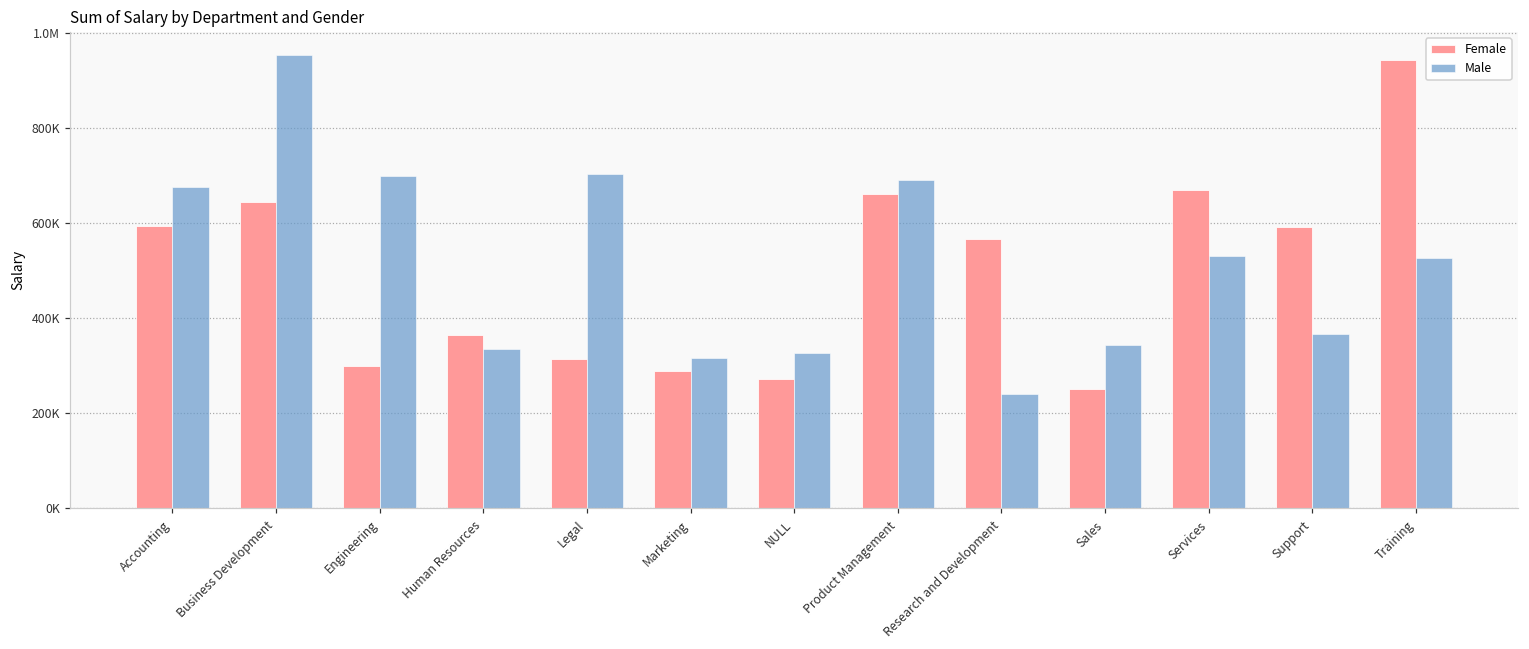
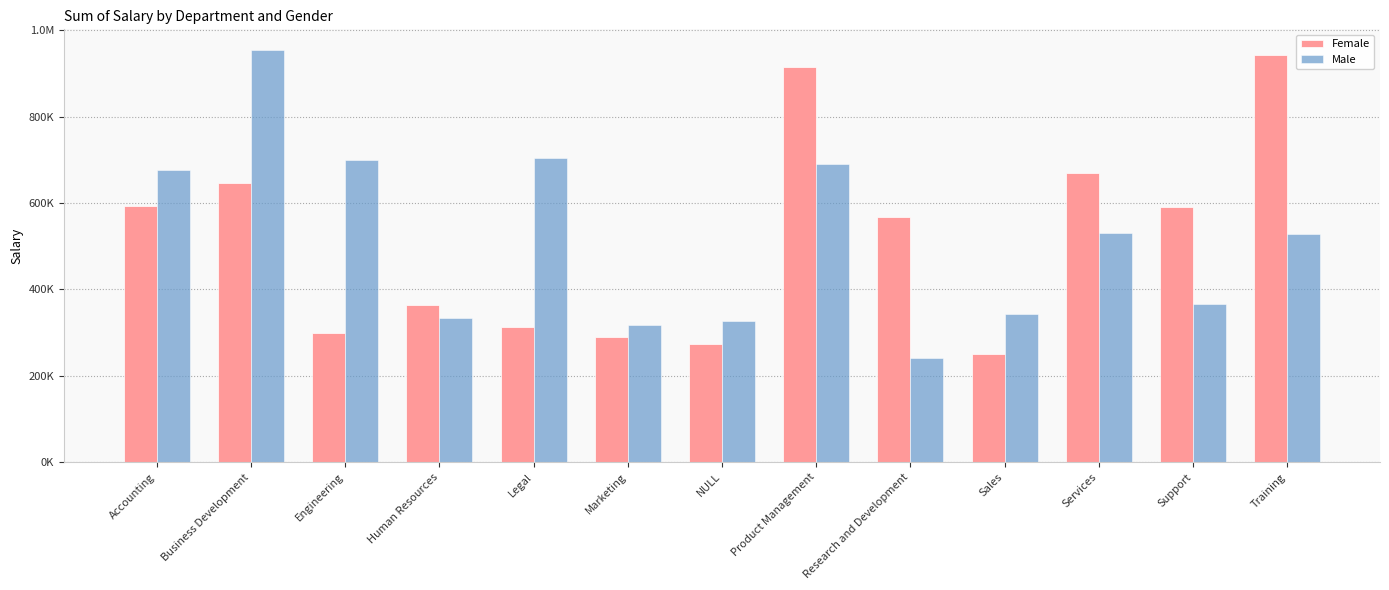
  {
    "Female": {
      "Accounting": 590000,
      "Business Development": 650000,
      "Engineering": 300000,
      "Human Resources": 360000,
      "Legal": 310000,
      "Marketing": 290000,
      "NULL": 270000,
-     "Product Management": 660000,
+     "Product Management": 920000,
      "Research and Development": 570000,
      "Sales": 250000,
      "Services": 670000,
      "Support": 590000,
      "Training": 940000
    },
    "Male": {
      "Accounting": 680000,
      "Business Development": 950000,
      "Engineering": 700000,
      "Human Resources": 330000,
      "Legal": 700000,
      "Marketing": 320000,
      "NULL": 330000,
      "Product Management": 690000,
      "Research and Development": 240000,
      "Sales": 340000,
      "Services": 530000,
      "Support": 370000,
      "Training": 530000
    }
  }
